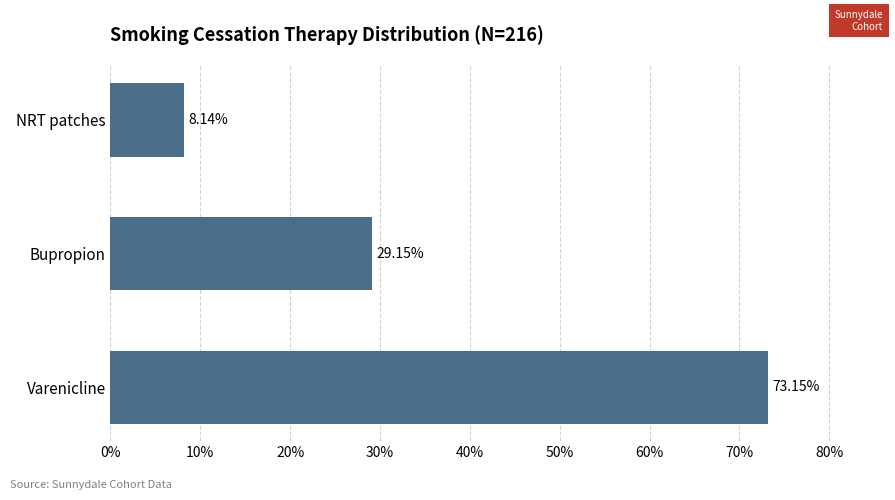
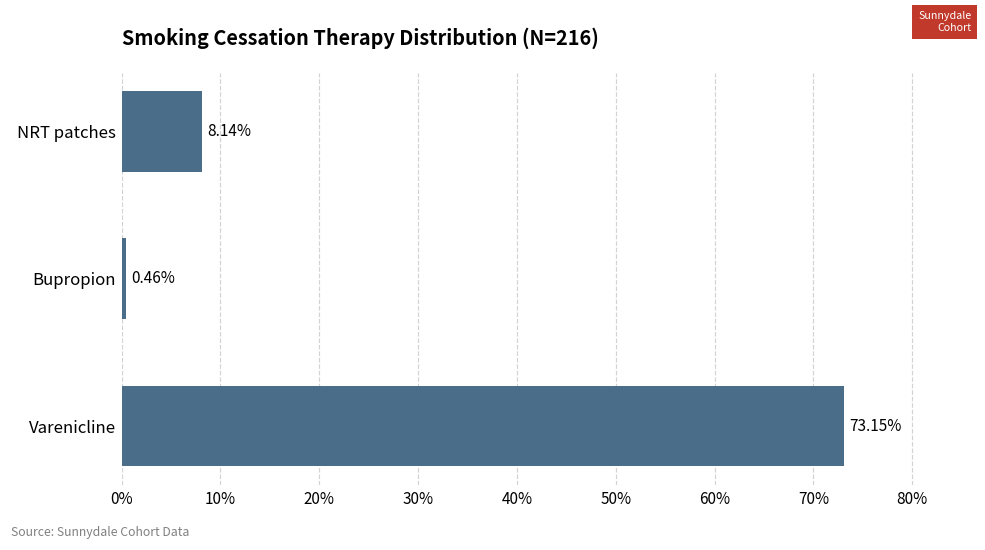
  {
    "NRT patches": "8.14%",
-   "Bupropion": "29.15%",
+   "Bupropion": "0.46%",
    "Varenicline": "73.15%"
  }
